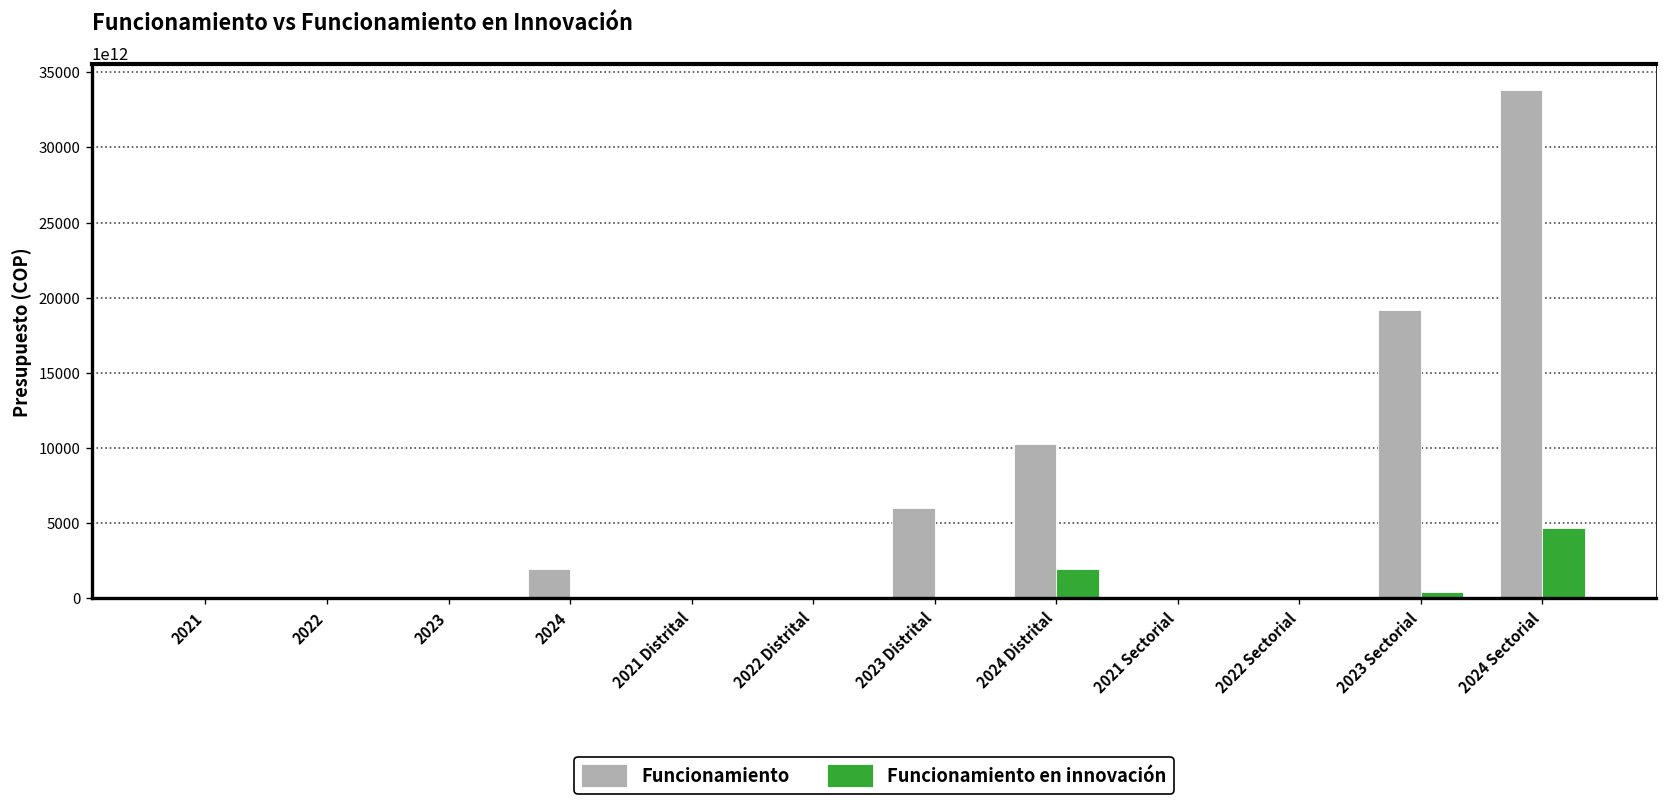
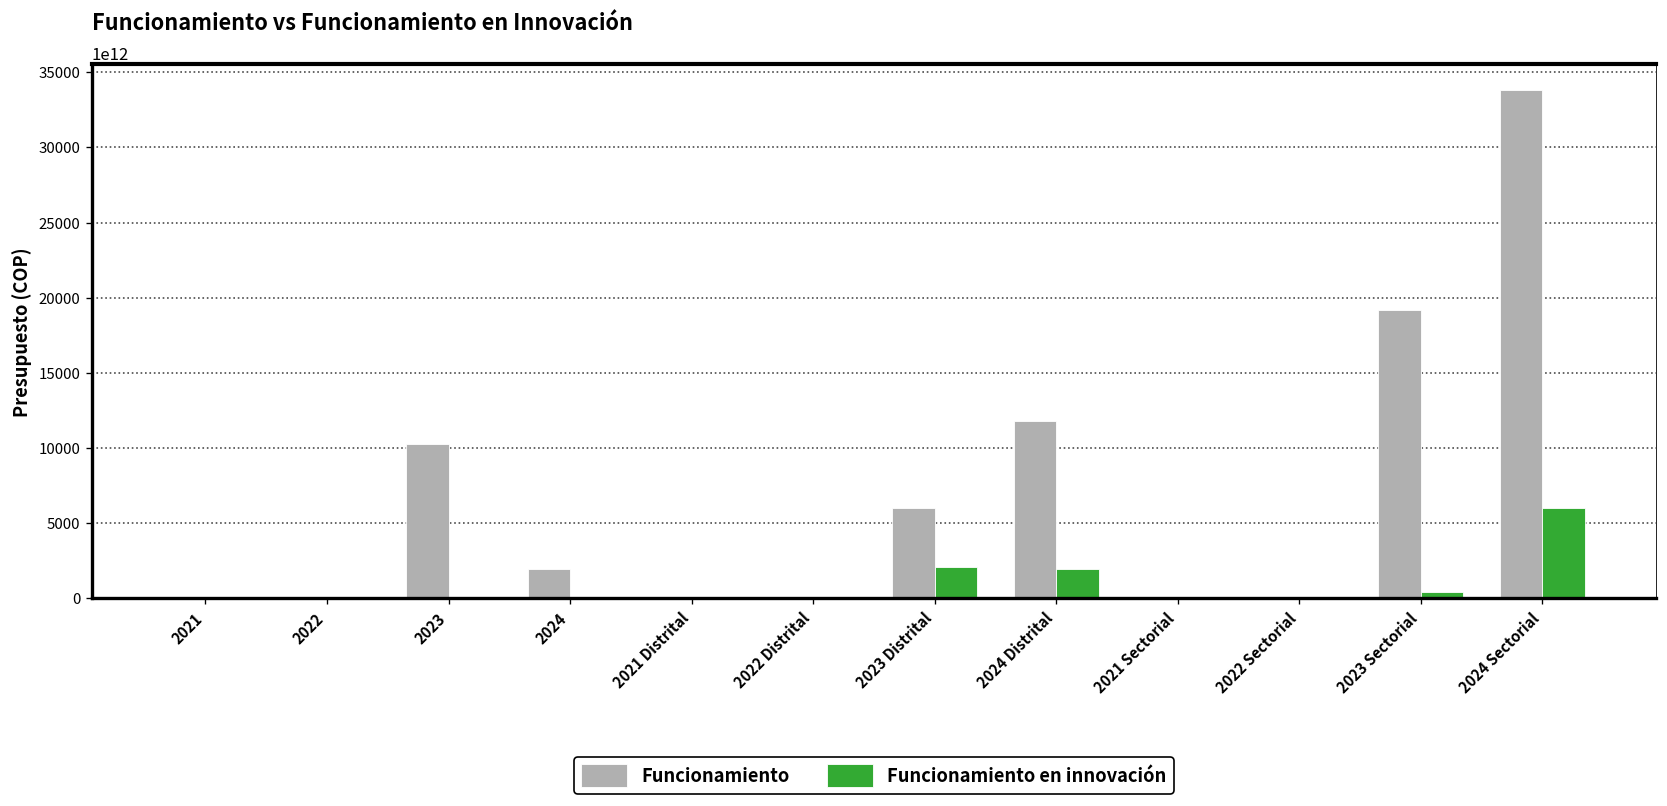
  {
    "Funcionamiento": {
-     "2023": 100000000000000,
+     "2023": 10200000000000000,
      "2024": 1900000000000000,
      "2023 Distrital": 6000000000000000,
-     "2024 Distrital": 10300000000000000,
+     "2024 Distrital": 11800000000000000,
      "2023 Sectorial": 19200000000000000,
      "2024 Sectorial": 33800000000000000
    },
    "Funcionamiento en innovación": {
      "2021": 0,
      "2022": 0,
-     "2023 Distrital": 100000000000000,
+     "2023 Distrital": 2100000000000000,
      "2024 Distrital": 1900000000000000,
      "2023 Sectorial": 400000000000000,
-     "2024 Sectorial": 4700000000000000
+     "2024 Sectorial": 6000000000000000
    }
  }
